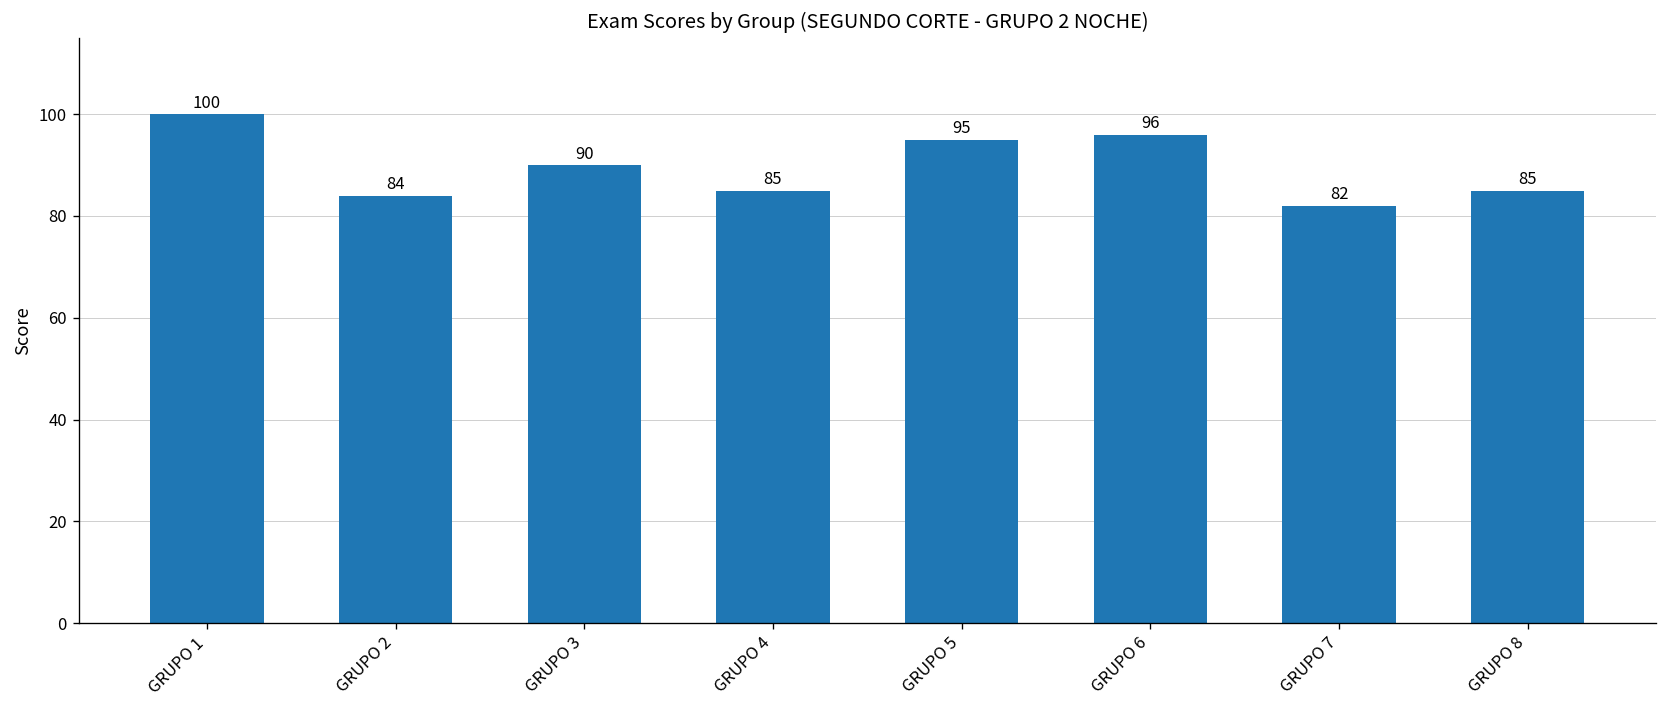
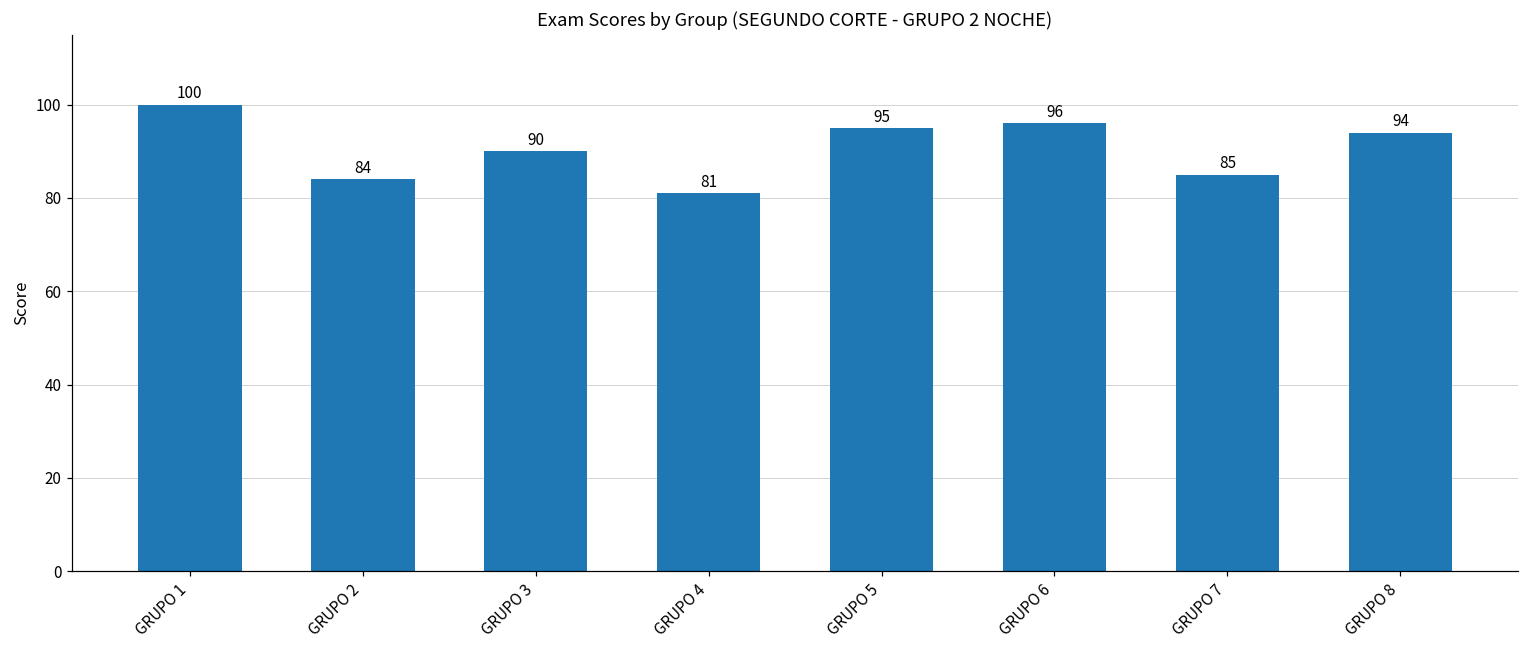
  {
    "GRUPO 1": 100,
    "GRUPO 2": 84,
    "GRUPO 3": 90,
-   "GRUPO 4": 85,
+   "GRUPO 4": 81,
    "GRUPO 5": 95,
    "GRUPO 6": 96,
-   "GRUPO 7": 82,
-   "GRUPO 8": 85
+   "GRUPO 7": 85,
+   "GRUPO 8": 94
  }
